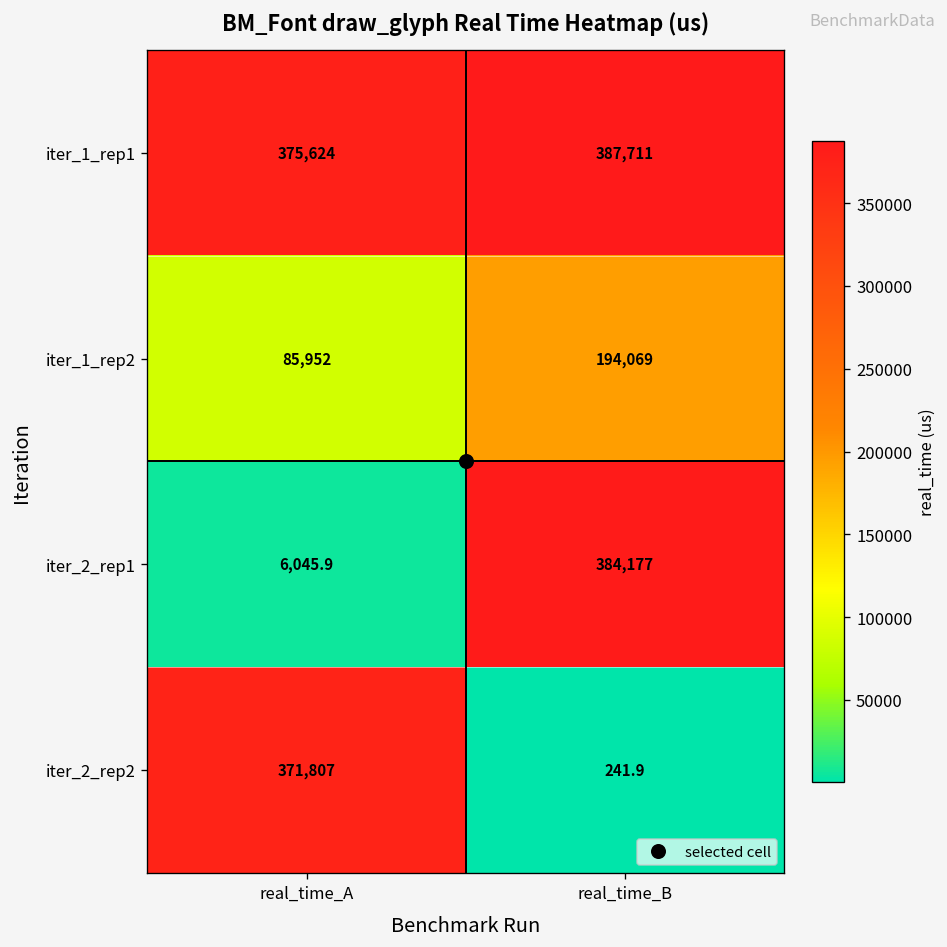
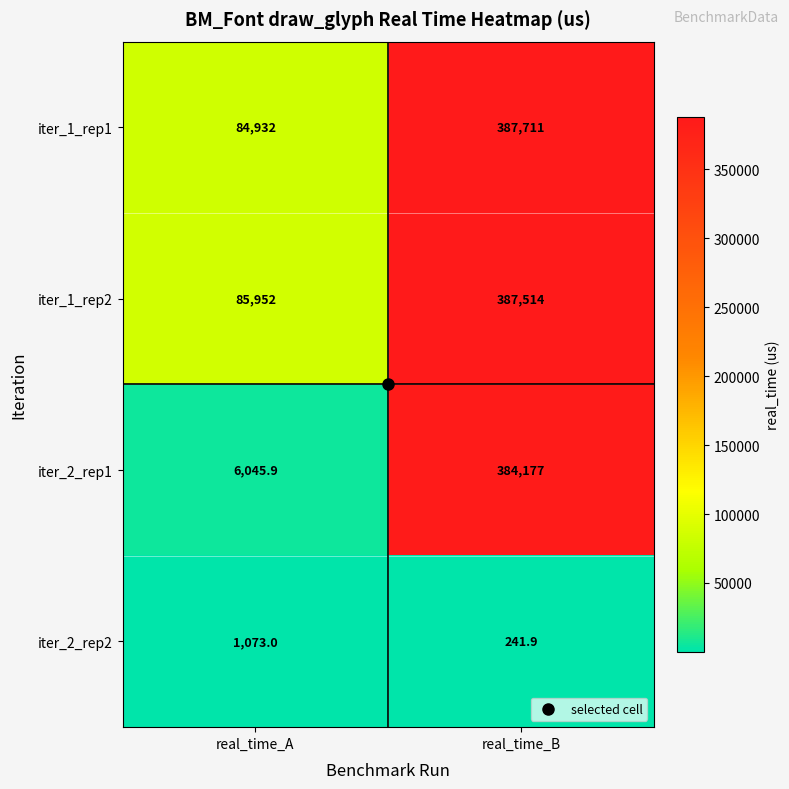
  {
    "iter_1_rep1": {
-     "real_time_A": "375,624",
+     "real_time_A": "84,932",
      "real_time_B": "387,711"
    },
    "iter_1_rep2": {
      "real_time_A": "85,952",
-     "real_time_B": "194,069"
+     "real_time_B": "387,514"
    },
    "iter_2_rep1": {
      "real_time_A": "6,045.9",
      "real_time_B": "384,177"
    },
    "iter_2_rep2": {
-     "real_time_A": "371,807",
+     "real_time_A": "1,073.0",
      "real_time_B": "241.9"
    }
  }
